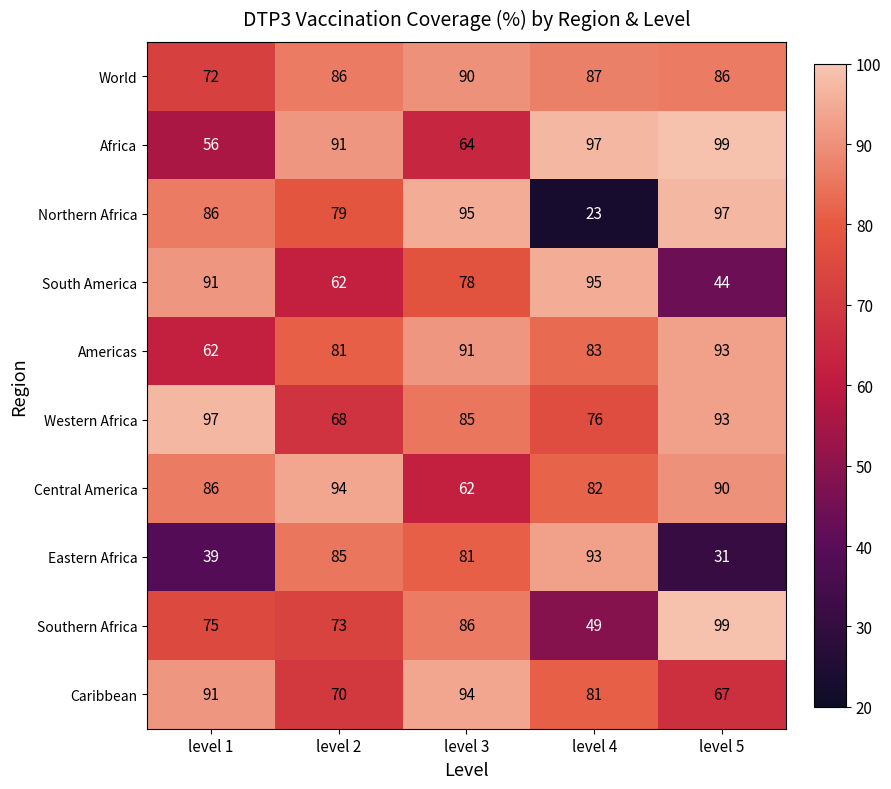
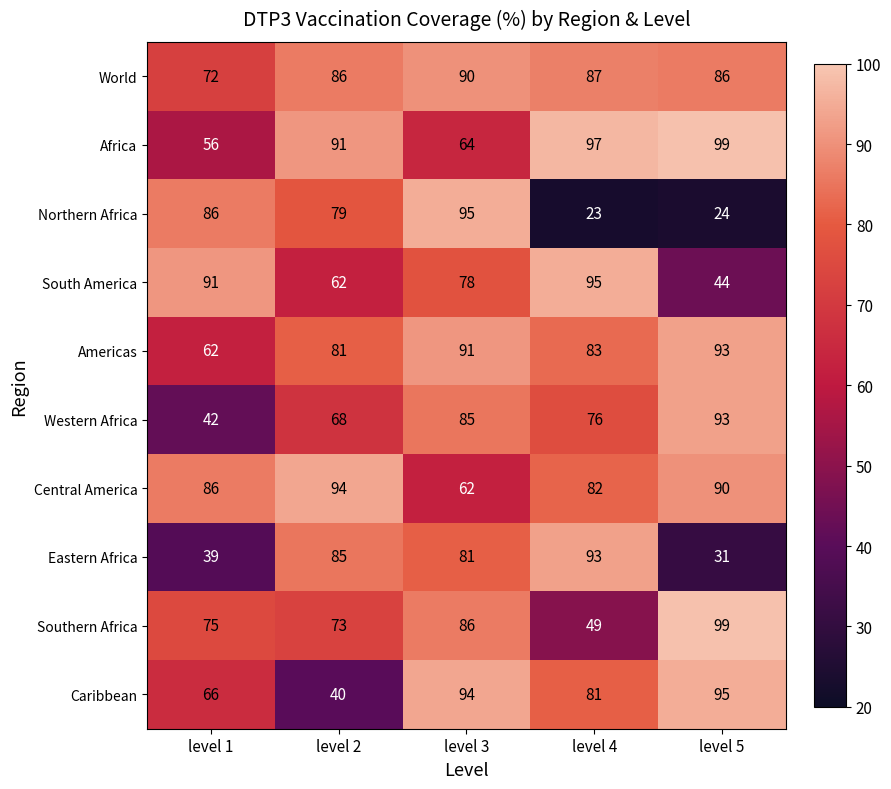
  {
    "World": {
      "level 1": 72,
      "level 2": 86,
      "level 3": 90,
      "level 4": 87,
      "level 5": 86
    },
    "Africa": {
      "level 1": 56,
      "level 2": 91,
      "level 3": 64,
      "level 4": 97,
      "level 5": 99
    },
    "Northern Africa": {
      "level 1": 86,
      "level 2": 79,
      "level 3": 95,
      "level 4": 23,
-     "level 5": 97
+     "level 5": 24
    },
    "South America": {
      "level 1": 91,
      "level 2": 62,
      "level 3": 78,
      "level 4": 95,
      "level 5": 44
    },
    "Americas": {
      "level 1": 62,
      "level 2": 81,
      "level 3": 91,
      "level 4": 83,
      "level 5": 93
    },
    "Western Africa": {
-     "level 1": 97,
+     "level 1": 42,
      "level 2": 68,
      "level 3": 85,
      "level 4": 76,
      "level 5": 93
    },
    "Central America": {
      "level 1": 86,
      "level 2": 94,
      "level 3": 62,
      "level 4": 82,
      "level 5": 90
    },
    "Eastern Africa": {
      "level 1": 39,
      "level 2": 85,
      "level 3": 81,
      "level 4": 93,
      "level 5": 31
    },
    "Southern Africa": {
      "level 1": 75,
      "level 2": 73,
      "level 3": 86,
      "level 4": 49,
      "level 5": 99
    },
    "Caribbean": {
-     "level 1": 91,
-     "level 2": 70,
+     "level 1": 66,
+     "level 2": 40,
      "level 3": 94,
      "level 4": 81,
-     "level 5": 67
+     "level 5": 95
    }
  }
